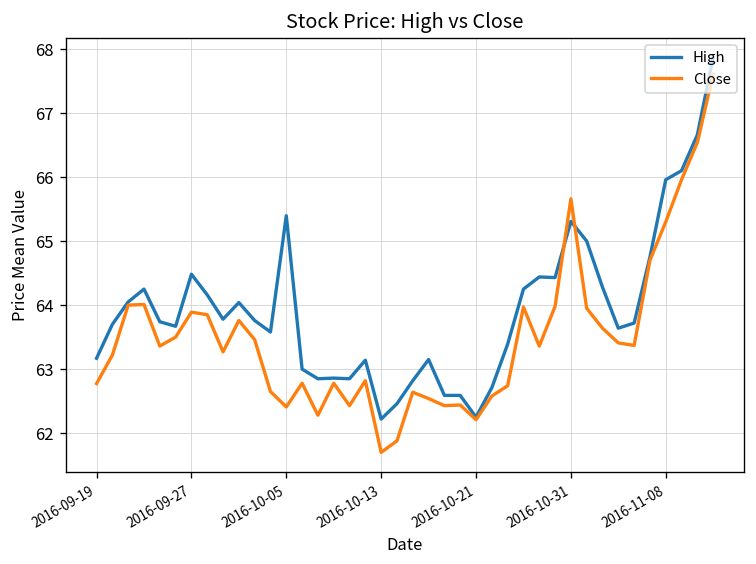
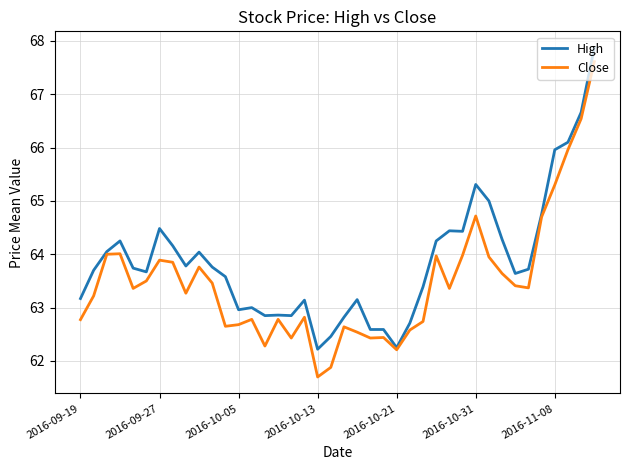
  {
    "High": {
      "2016-09-19": 63.2,
      "2016-09-27": 64.5,
-     "2016-10-05": 65.4,
+     "2016-10-05": 63.0,
      "2016-10-13": 62.2,
      "2016-10-31": 65.3,
      "2016-11-08": 66.0
    },
    "Close": {
      "2016-09-19": 62.8,
      "2016-09-27": 63.9,
-     "2016-10-05": 62.4,
+     "2016-10-05": 62.7,
      "2016-10-13": 61.7,
-     "2016-10-31": 65.7,
+     "2016-10-31": 64.7,
      "2016-11-08": 65.3
    }
  }
